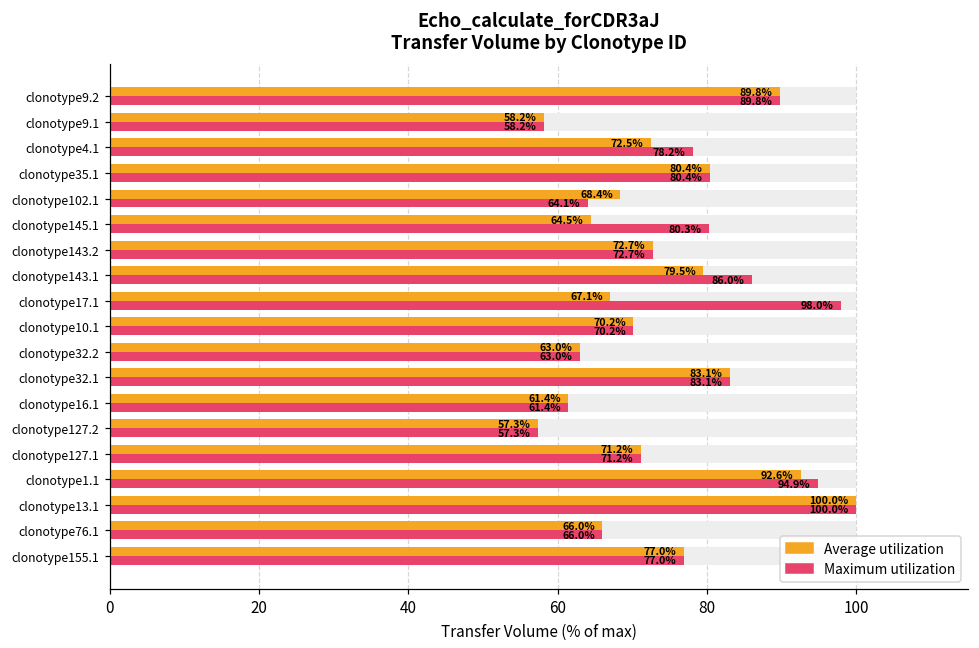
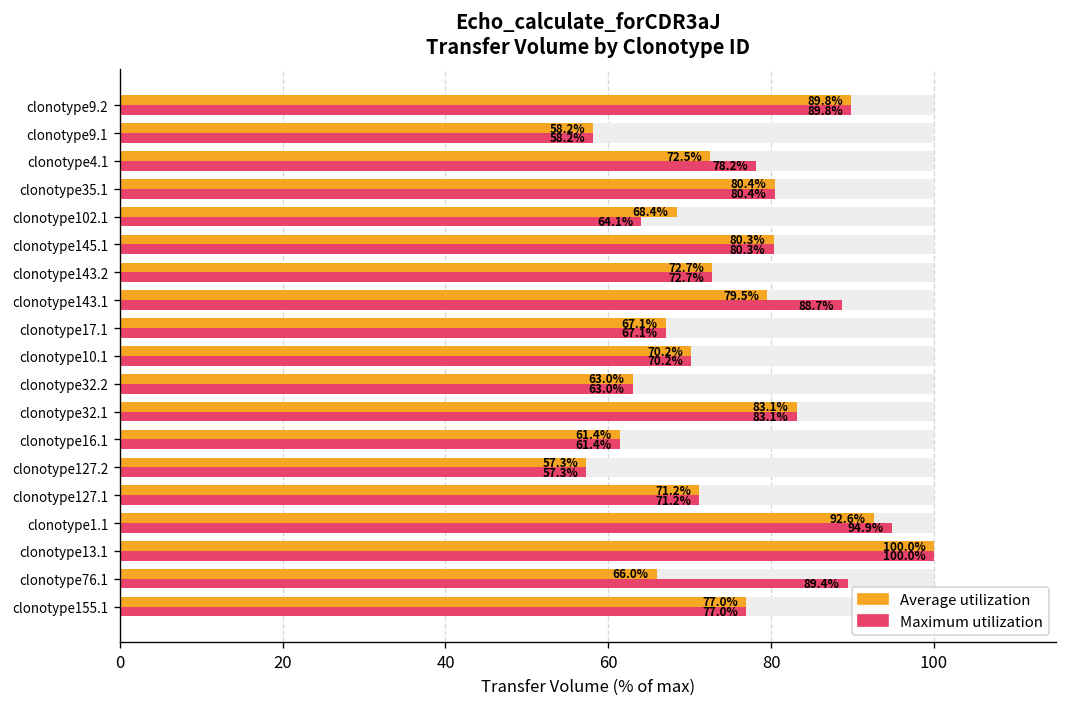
  {
    "Average utilization": {
-     "clonotype145.1": "64.5%"
+     "clonotype145.1": "80.3%"
    },
    "Maximum utilization": {
-     "clonotype143.1": "86.0%",
-     "clonotype17.1": "98.0%",
-     "clonotype76.1": "66.0%"
+     "clonotype143.1": "88.7%",
+     "clonotype17.1": "67.1%",
+     "clonotype76.1": "89.4%"
    }
  }
